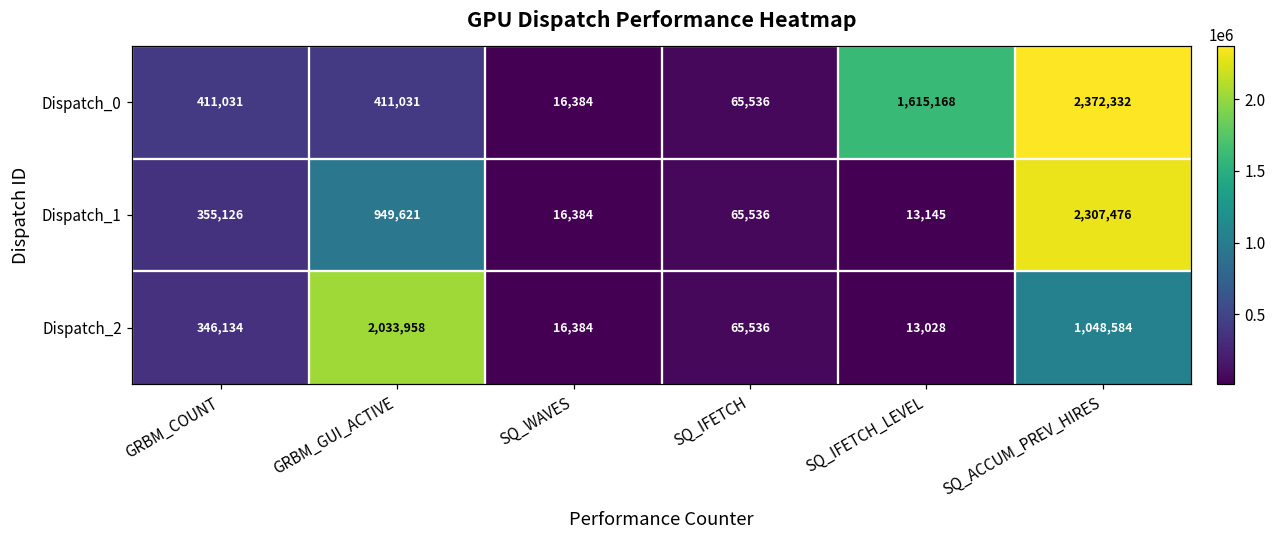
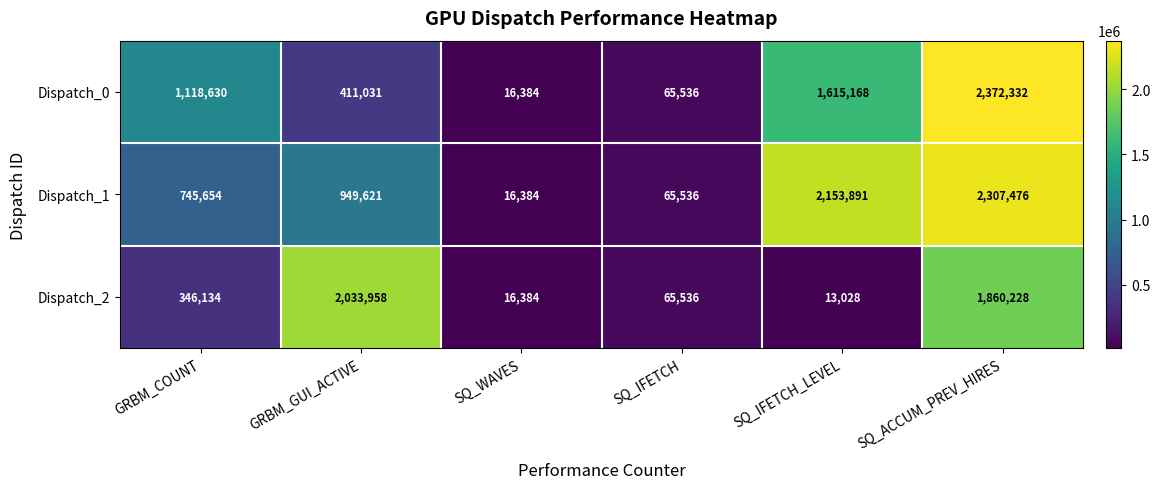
  {
    "Dispatch_0": {
-     "GRBM_COUNT": "411,031",
+     "GRBM_COUNT": "1,118,630",
      "GRBM_GUI_ACTIVE": "411,031",
      "SQ_WAVES": "16,384",
      "SQ_IFETCH": "65,536",
      "SQ_IFETCH_LEVEL": "1,615,168",
      "SQ_ACCUM_PREV_HIRES": "2,372,332"
    },
    "Dispatch_1": {
-     "GRBM_COUNT": "355,126",
+     "GRBM_COUNT": "745,654",
      "GRBM_GUI_ACTIVE": "949,621",
      "SQ_WAVES": "16,384",
      "SQ_IFETCH": "65,536",
-     "SQ_IFETCH_LEVEL": "13,145",
+     "SQ_IFETCH_LEVEL": "2,153,891",
      "SQ_ACCUM_PREV_HIRES": "2,307,476"
    },
    "Dispatch_2": {
      "GRBM_COUNT": "346,134",
      "GRBM_GUI_ACTIVE": "2,033,958",
      "SQ_WAVES": "16,384",
      "SQ_IFETCH": "65,536",
      "SQ_IFETCH_LEVEL": "13,028",
-     "SQ_ACCUM_PREV_HIRES": "1,048,584"
+     "SQ_ACCUM_PREV_HIRES": "1,860,228"
    }
  }
